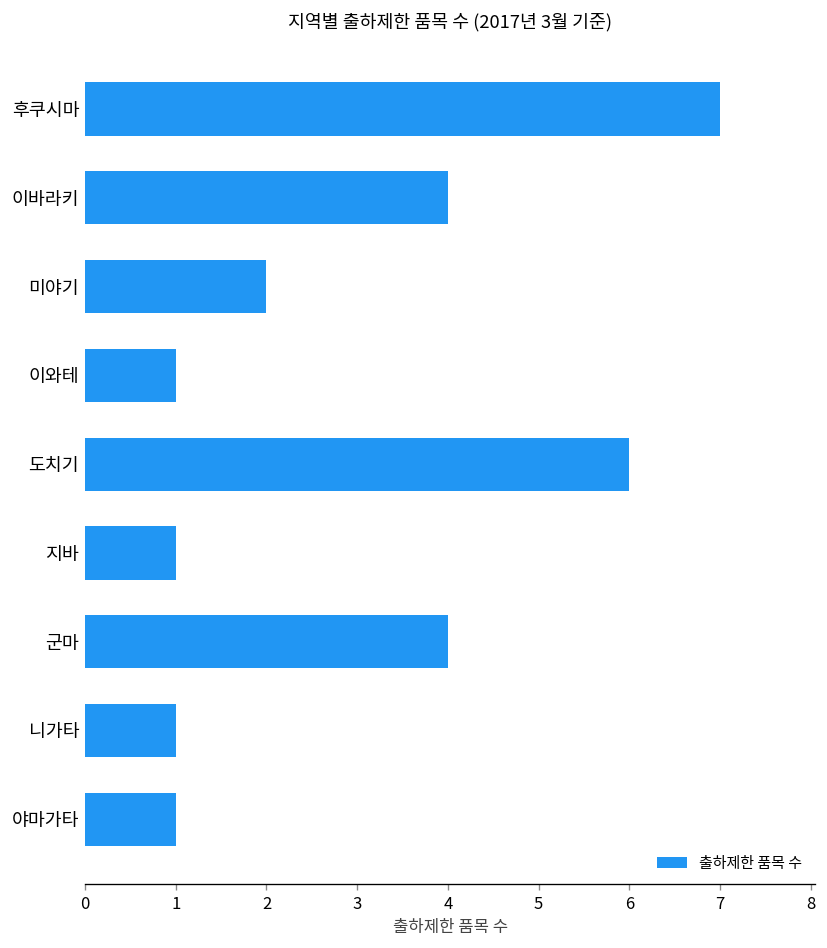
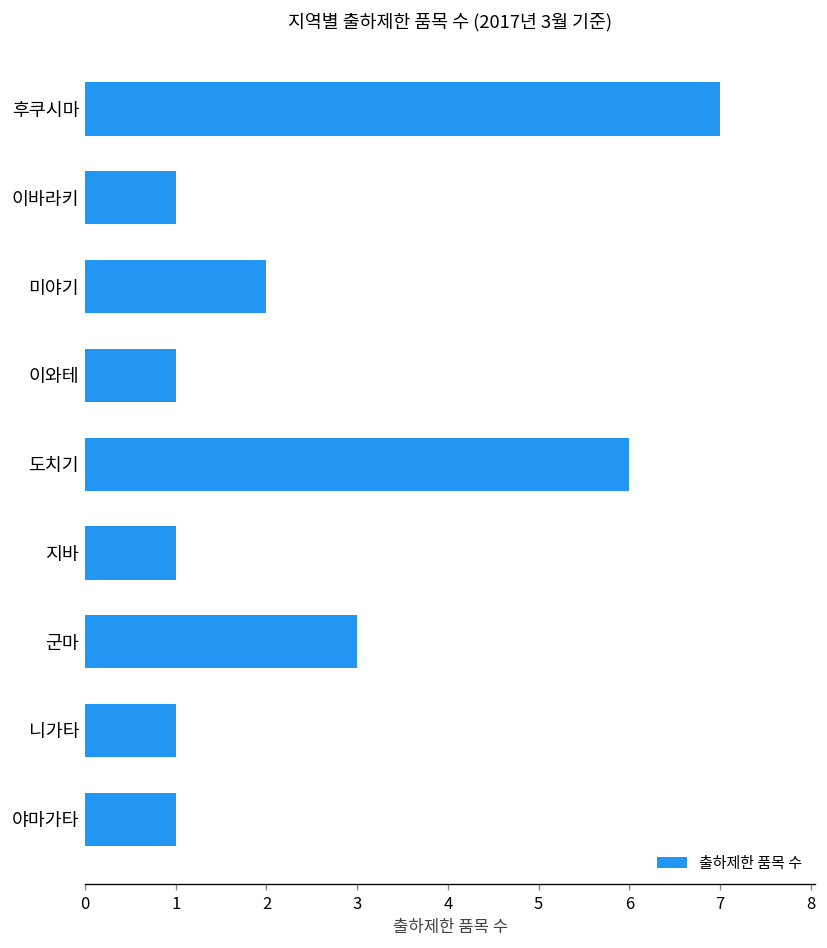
  {
    "후쿠시마": 7,
-   "이바라키": 4,
+   "이바라키": 1,
    "미야기": 2,
    "이와테": 1,
    "도치기": 6,
    "지바": 1,
-   "군마": 4,
+   "군마": 3,
    "니가타": 1,
    "야마가타": 1
  }
